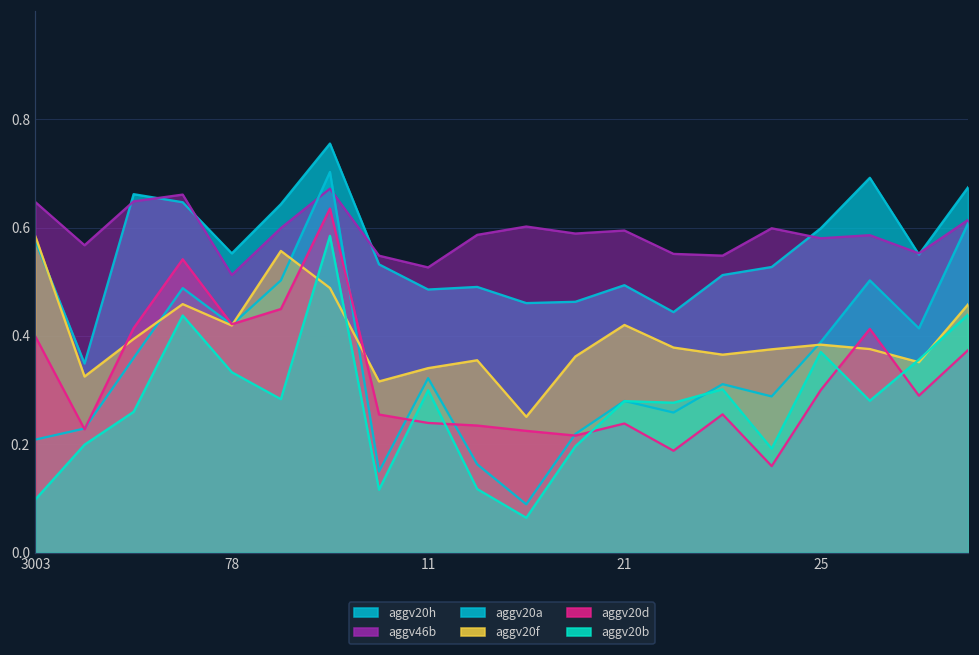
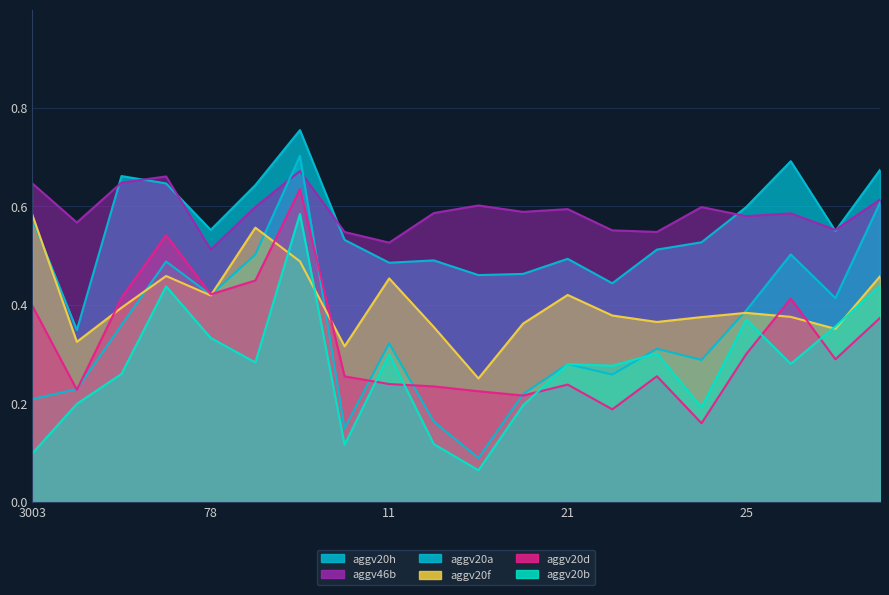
  {
    "aggv20f": {
      "3003": 0.58,
-     "11": 0.34,
+     "11": 0.45,
      "21": 0.42
    }
  }
